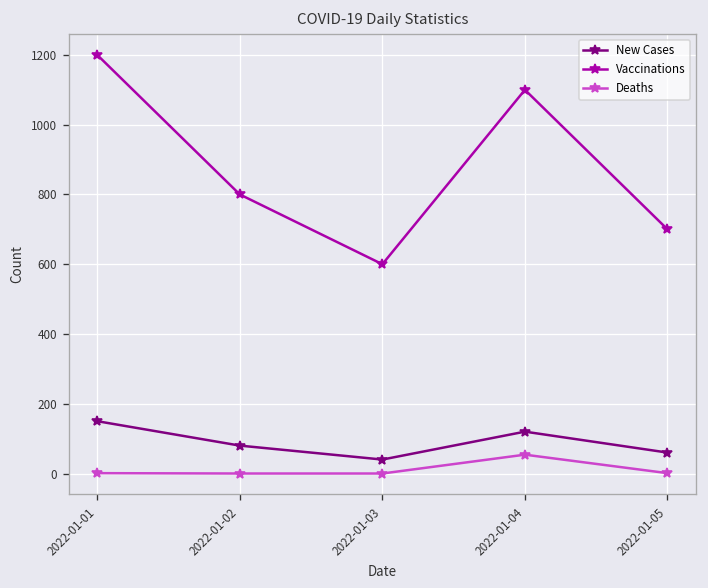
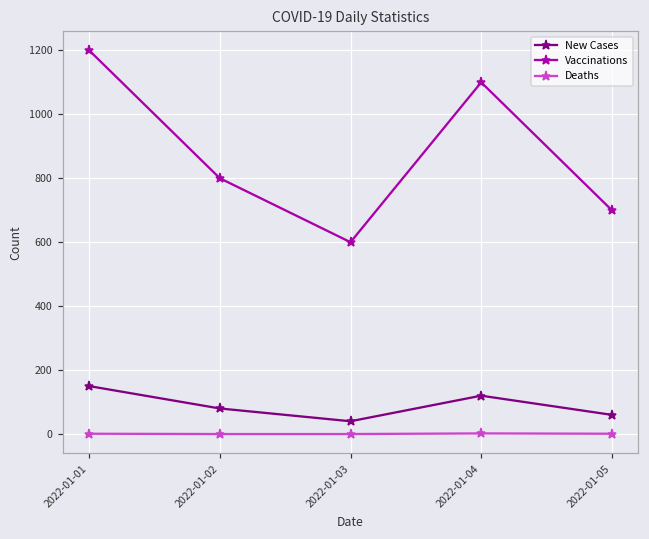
  {
    "Deaths": {
      "2022-01-01": 0,
      "2022-01-02": 0,
      "2022-01-03": 0,
-     "2022-01-04": 50,
+     "2022-01-04": 0,
      "2022-01-05": 0
    }
  }
